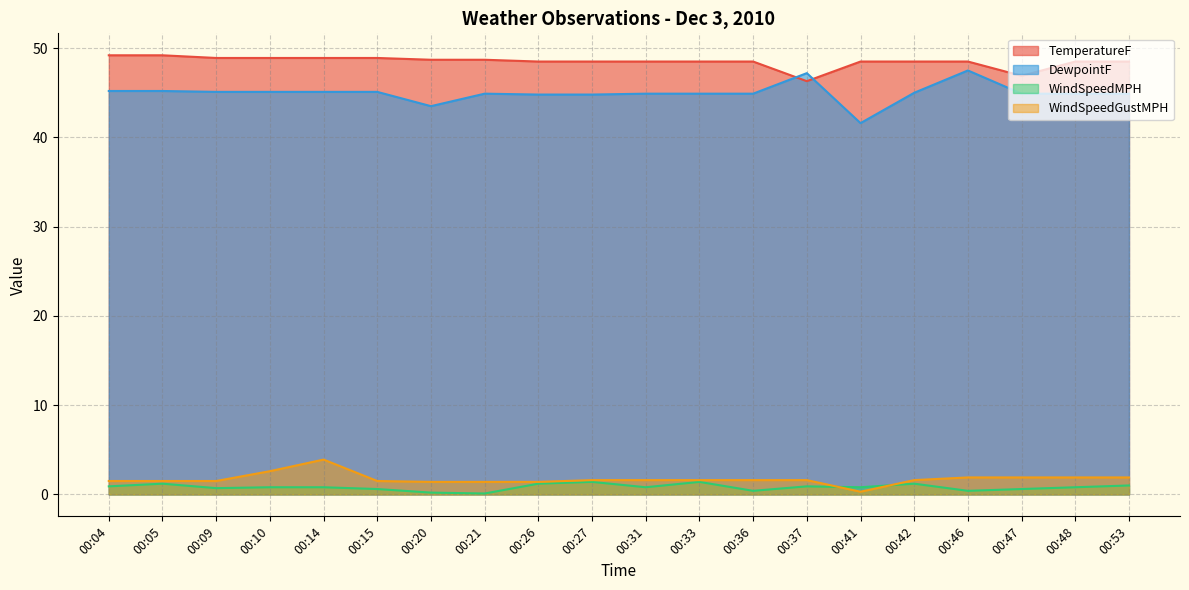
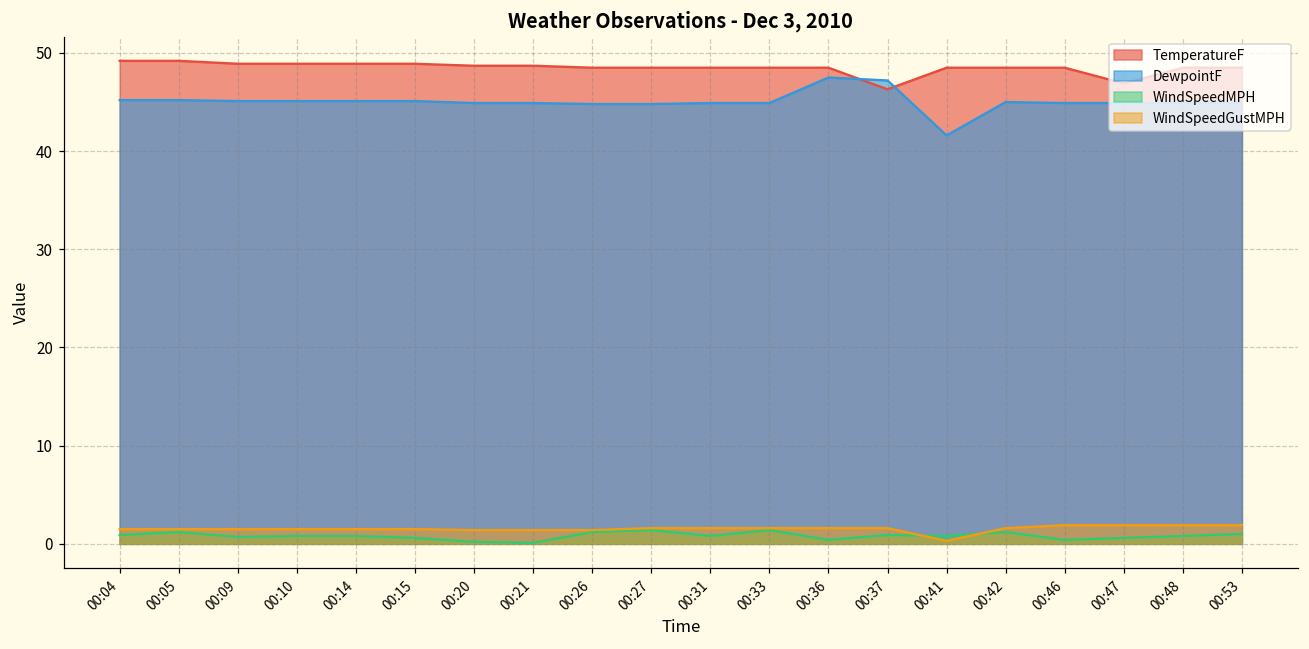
  {
    "TemperatureF": {
      "00:04": 49,
      "00:05": 49,
      "00:09": 49,
      "00:10": 49,
      "00:14": 49,
      "00:15": 49,
      "00:20": 49,
      "00:21": 49,
      "00:26": 49,
      "00:27": 49,
      "00:31": 49,
      "00:33": 49,
      "00:36": 49,
      "00:37": 46,
      "00:41": 49,
      "00:42": 49,
      "00:46": 49
    },
    "DewpointF": {
      "00:04": 45,
      "00:05": 45,
      "00:09": 45,
      "00:10": 45,
      "00:14": 45,
      "00:15": 45,
-     "00:20": 44,
+     "00:20": 45,
      "00:21": 45,
      "00:26": 45,
      "00:27": 45,
      "00:31": 45,
      "00:33": 45,
-     "00:36": 45,
+     "00:36": 48,
      "00:37": 47,
      "00:41": 42,
      "00:42": 45,
-     "00:46": 48
+     "00:46": 45
    },
    "WindSpeedMPH": {
      "00:04": 1,
      "00:05": 1,
      "00:09": 1,
      "00:10": 1,
      "00:14": 1,
      "00:15": 1,
      "00:20": 0,
      "00:21": 0,
      "00:31": 1,
      "00:36": 0,
      "00:37": 1,
      "00:41": 1,
      "00:42": 1,
      "00:46": 0,
      "00:47": 1,
      "00:48": 1,
      "00:53": 1
    },
    "WindSpeedGustMPH": {
      "00:04": 2,
      "00:05": 2,
      "00:09": 2,
-     "00:10": 3,
-     "00:14": 4,
+     "00:10": 2,
+     "00:14": 2,
      "00:15": 2,
      "00:20": 1,
      "00:21": 1,
      "00:31": 2,
      "00:36": 2,
      "00:37": 2,
      "00:41": 0,
      "00:42": 2,
      "00:46": 2,
      "00:47": 2,
      "00:48": 2,
      "00:53": 2
    }
  }
